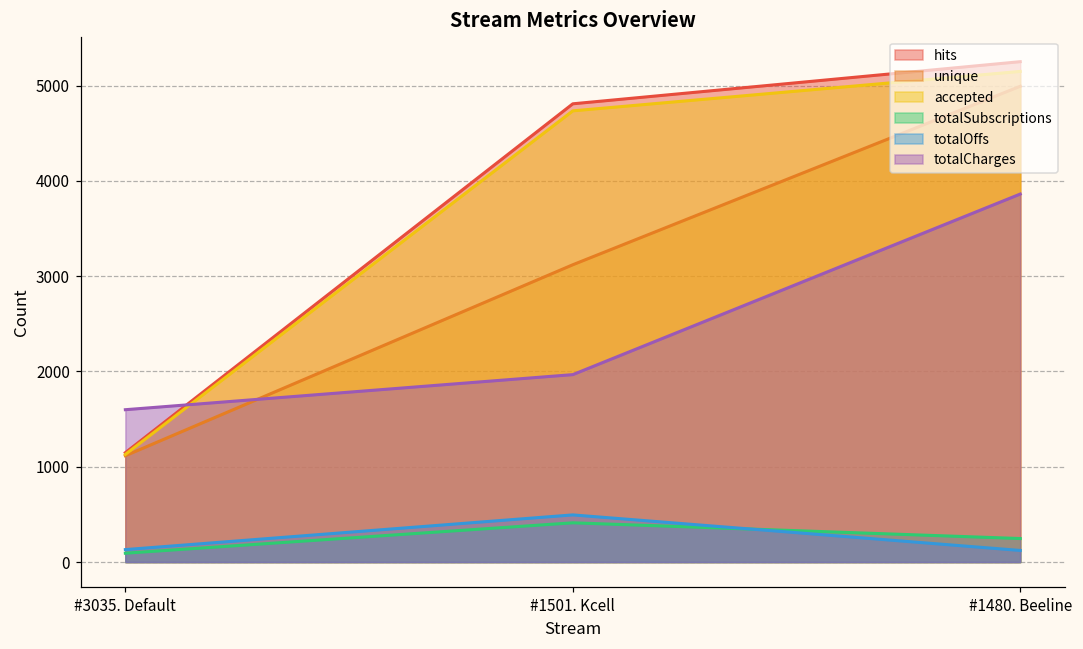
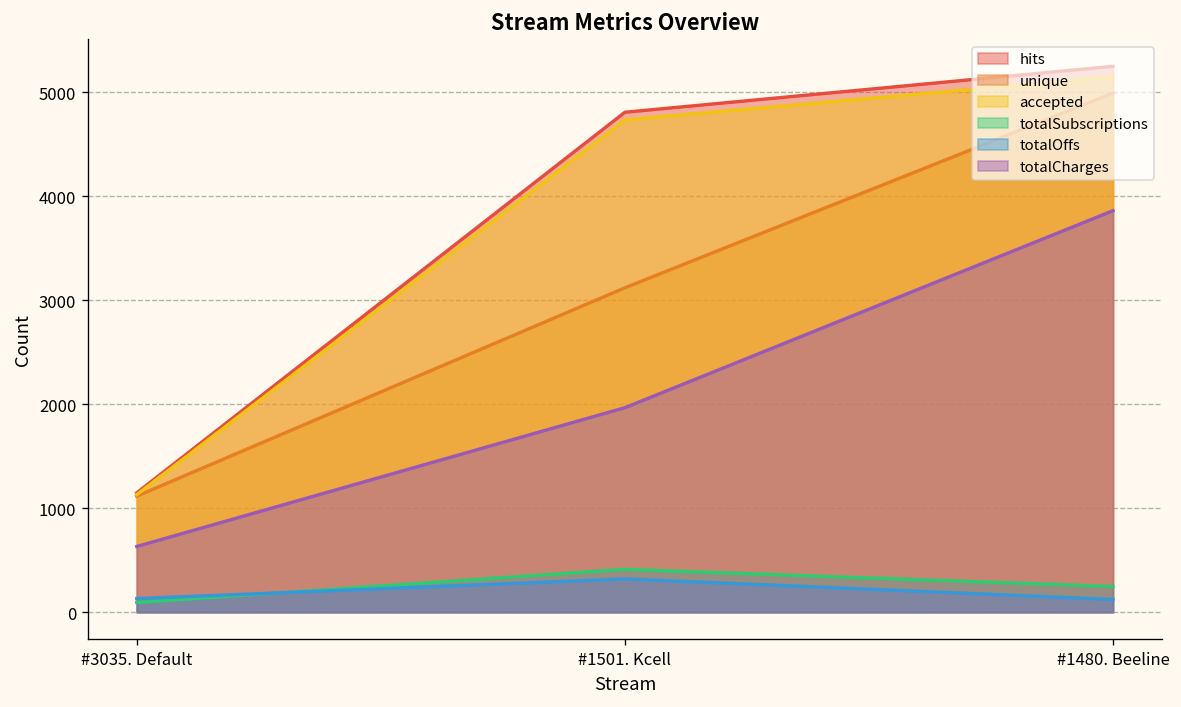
  {
    "totalSubscriptions": {
      "#3035. Default": 100,
      "#1501. Kcell": 400,
      "#1480. Beeline": 200
    },
    "totalOffs": {
      "#3035. Default": 100,
-     "#1501. Kcell": 500,
+     "#1501. Kcell": 300,
      "#1480. Beeline": 100
    },
    "totalCharges": {
-     "#3035. Default": 1600,
+     "#3035. Default": 600,
      "#1501. Kcell": 2000,
      "#1480. Beeline": 3900
    }
  }
